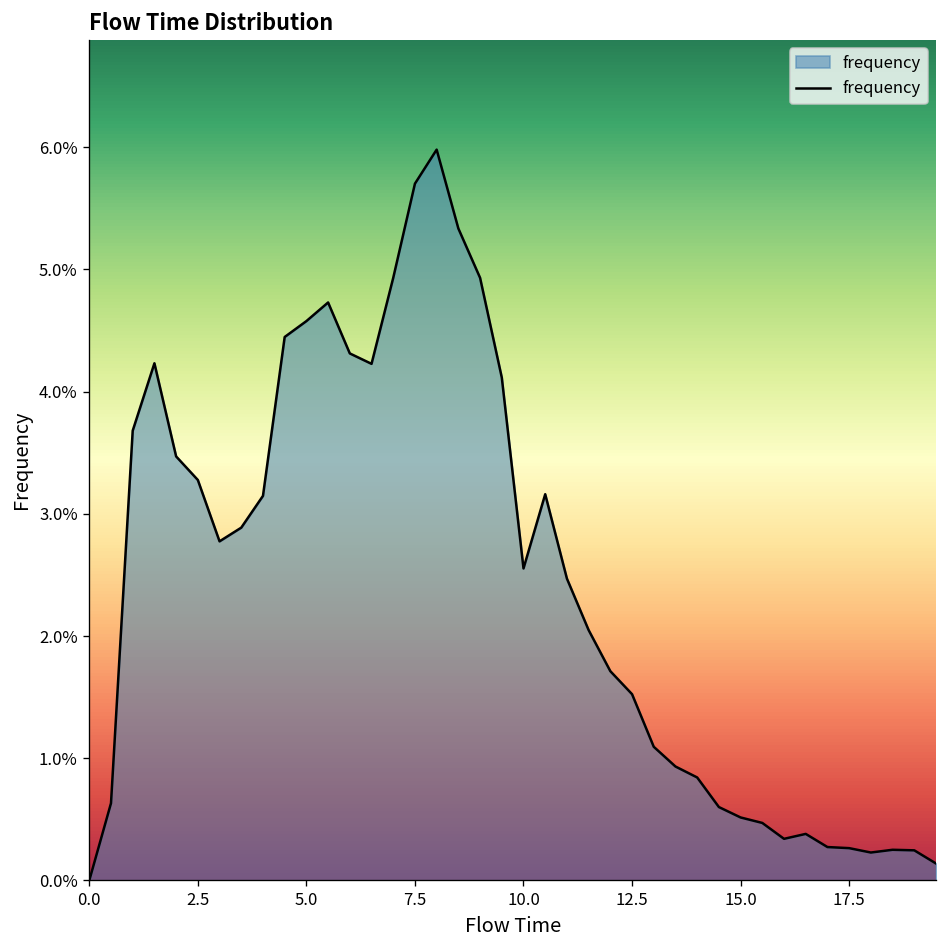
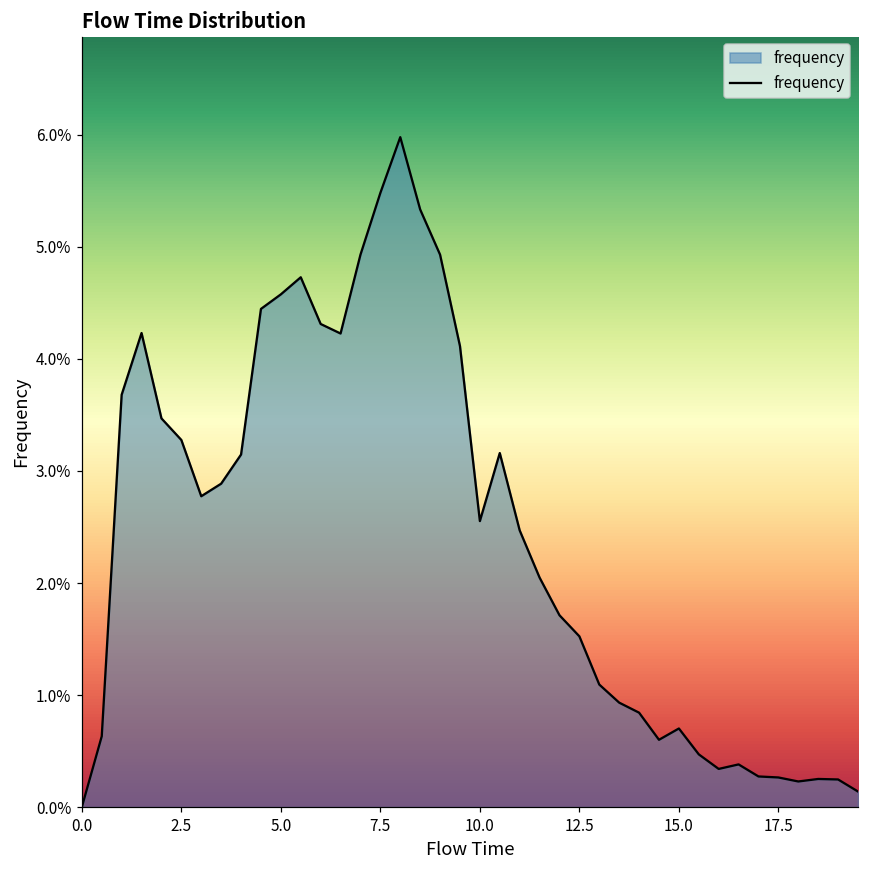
  {
    "0.0": "0.00%",
    "2.5": "3.28%",
    "5.0": "4.58%",
-   "7.5": "5.70%",
+   "7.5": "5.48%",
    "10.0": "2.55%",
    "12.5": "1.52%",
-   "15.0": "0.52%",
+   "15.0": "0.70%",
    "17.5": "0.26%"
  }
